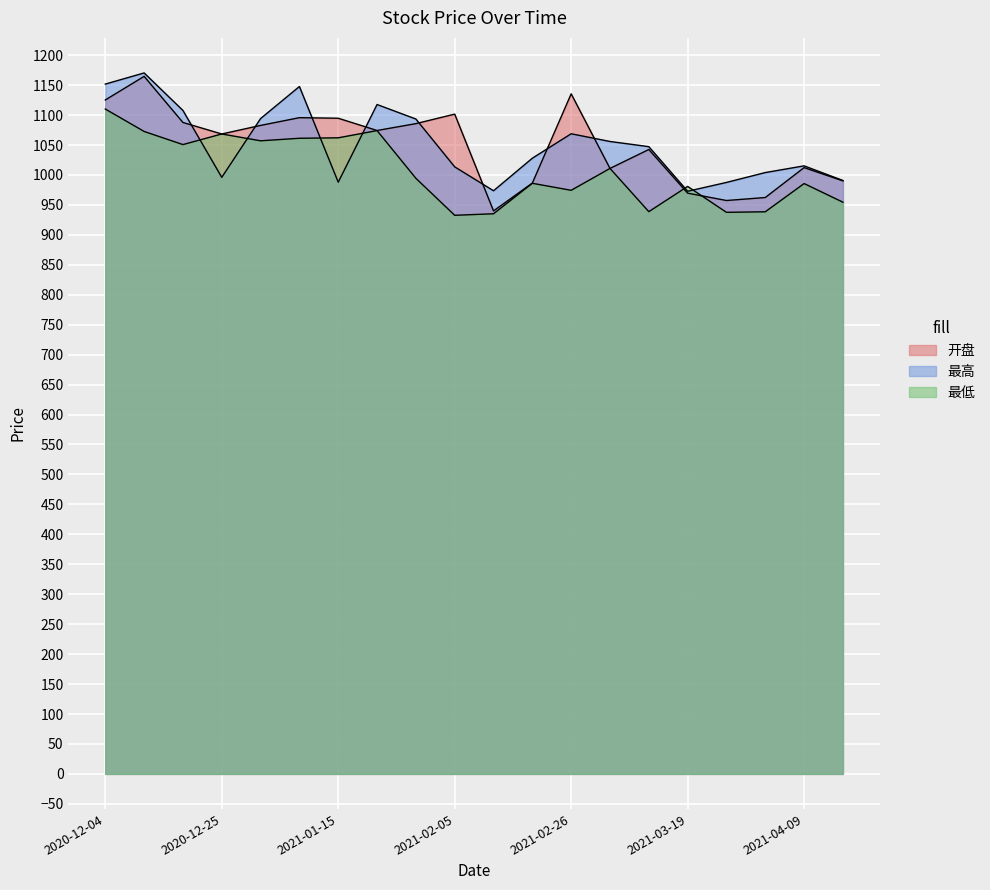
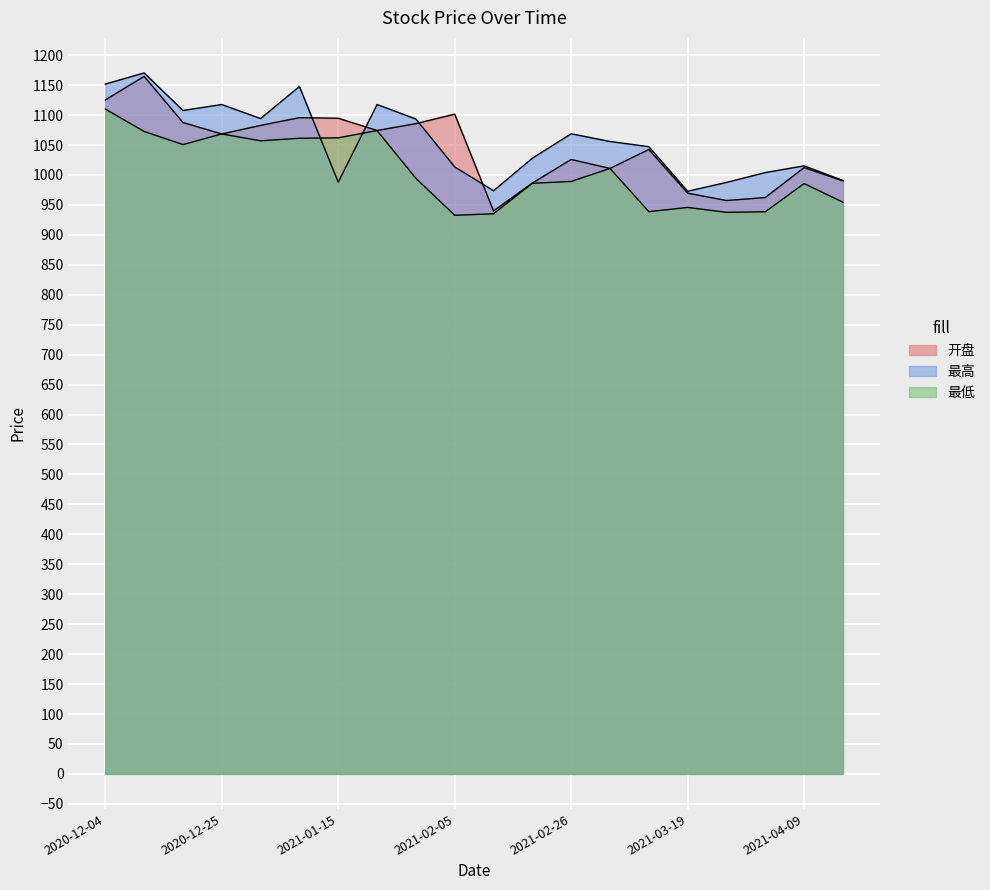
  {
    "开盘": {
      "2020-12-04": 1130,
      "2021-01-15": 1090,
      "2021-02-05": 1100,
-     "2021-02-26": 1140
+     "2021-02-26": 1030
    },
    "最高": {
      "2020-12-04": 1150,
-     "2020-12-25": 1000,
+     "2020-12-25": 1120,
      "2021-01-15": 990,
      "2021-02-05": 1010,
      "2021-02-26": 1070
    },
    "最低": {
      "2020-12-04": 1110,
      "2021-01-15": 1060,
      "2021-02-05": 930,
-     "2021-02-26": 970,
-     "2021-03-19": 980,
+     "2021-02-26": 990,
+     "2021-03-19": 950,
      "2021-04-09": 990
    }
  }
